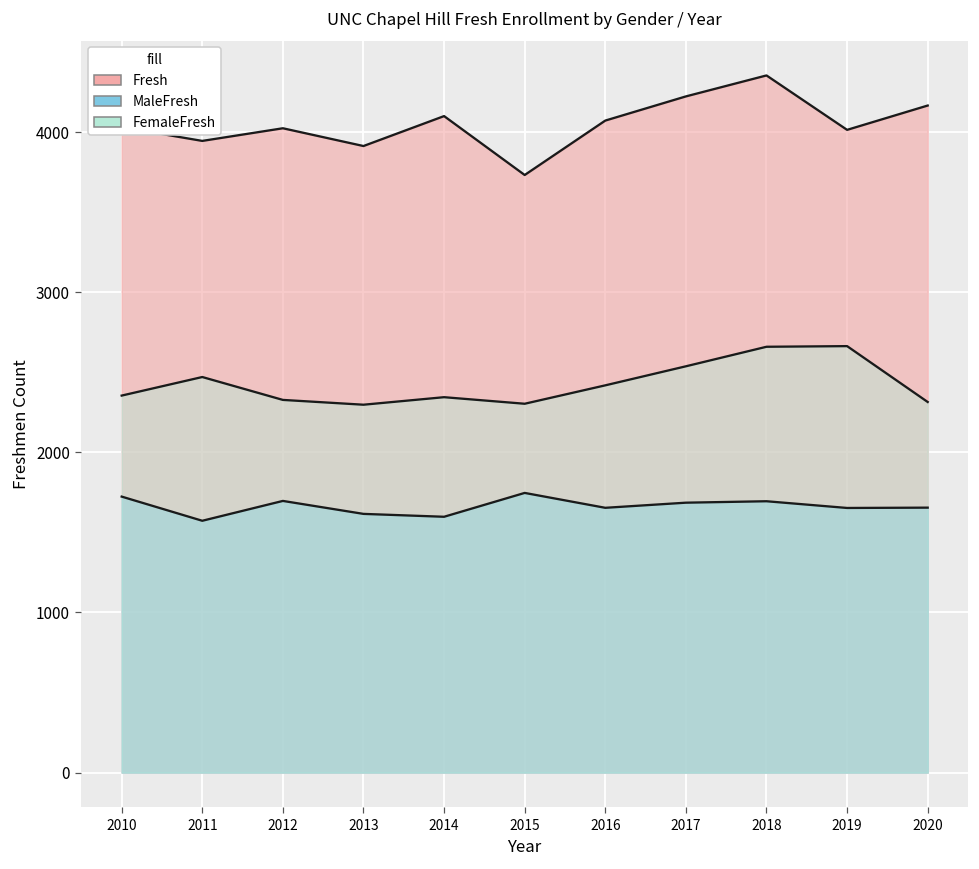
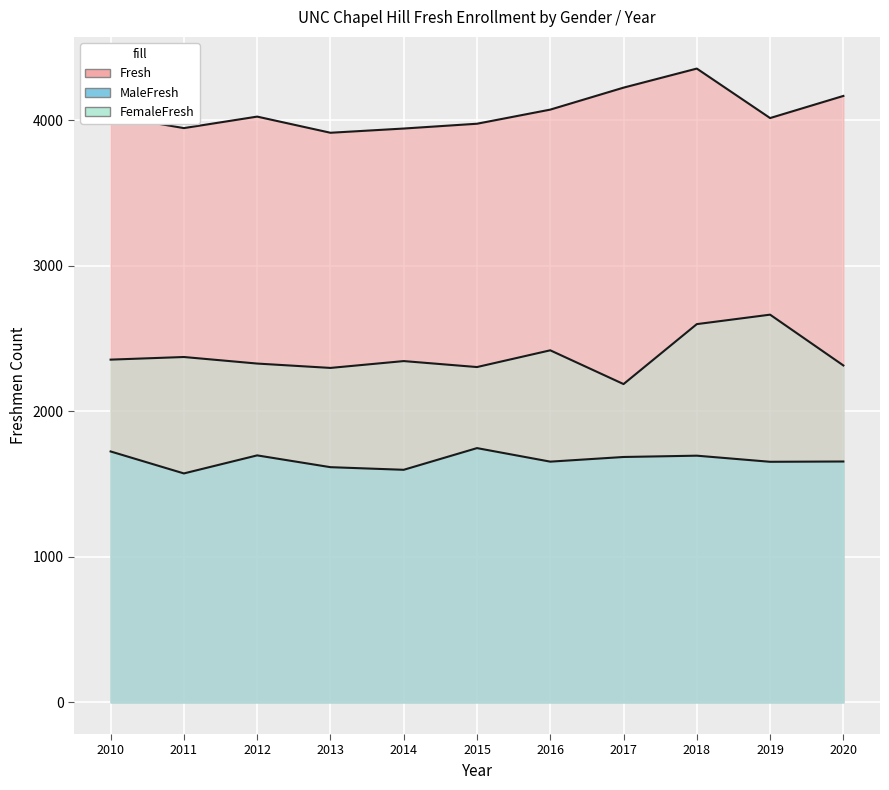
  {
    "Fresh": {
      "2011": 3950,
      "2012": 4030,
      "2013": 3910,
-     "2014": 4100,
-     "2015": 3730,
+     "2014": 3940,
+     "2015": 3980,
      "2016": 4070,
      "2017": 4220,
      "2018": 4360,
      "2019": 4020,
      "2020": 4170
    },
    "MaleFresh": {
      "2010": 1720,
      "2011": 1570,
      "2012": 1700,
      "2013": 1620,
      "2014": 1600,
      "2015": 1750,
      "2016": 1650,
      "2017": 1690,
      "2018": 1700,
      "2019": 1650,
      "2020": 1660
    },
    "FemaleFresh": {
      "2010": 2360,
-     "2011": 2470,
+     "2011": 2370,
      "2012": 2330,
      "2013": 2300,
      "2014": 2350,
      "2015": 2300,
      "2016": 2420,
-     "2017": 2540,
-     "2018": 2660,
+     "2017": 2190,
+     "2018": 2600,
      "2019": 2660,
      "2020": 2320
    }
  }
